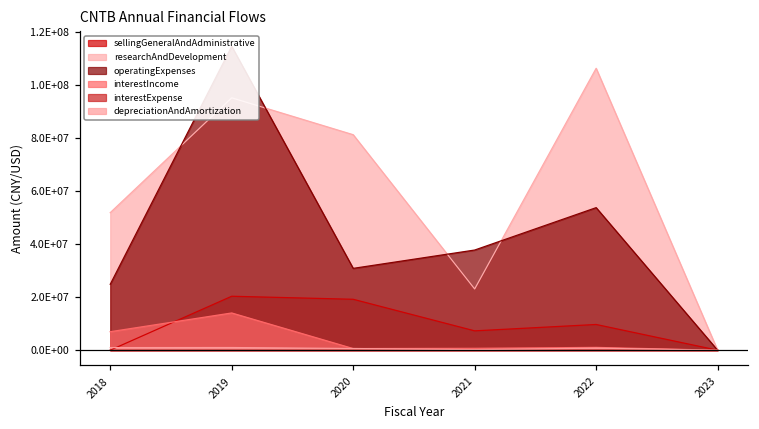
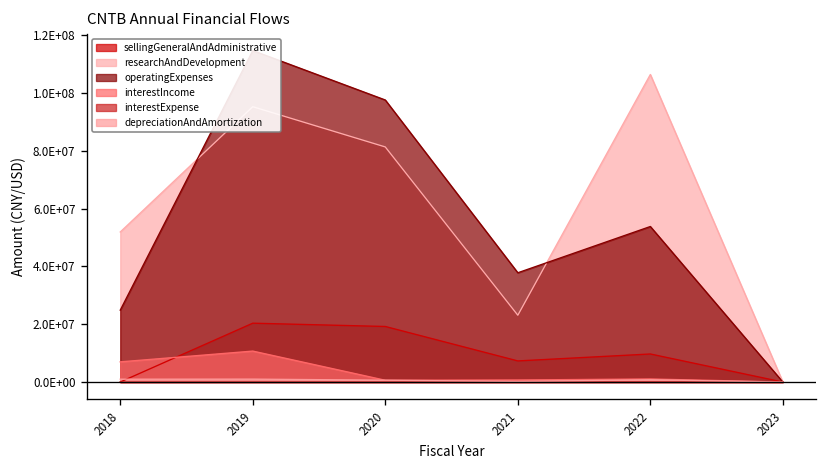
  {
    "operatingExpenses": {
      "2018": 25000000,
-     "2020": 31000000,
+     "2020": 98000000,
      "2021": 38000000,
      "2022": 54000000
    },
    "interestIncome": {
      "2018": 7000000,
-     "2019": 14000000
+     "2019": 11000000
    }
  }
